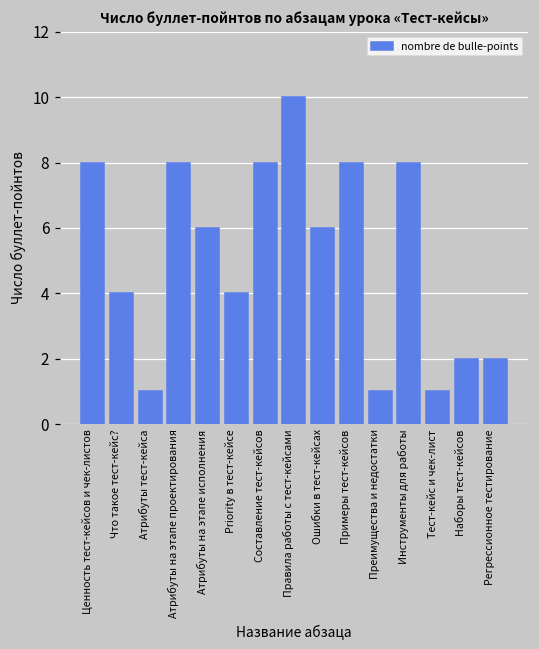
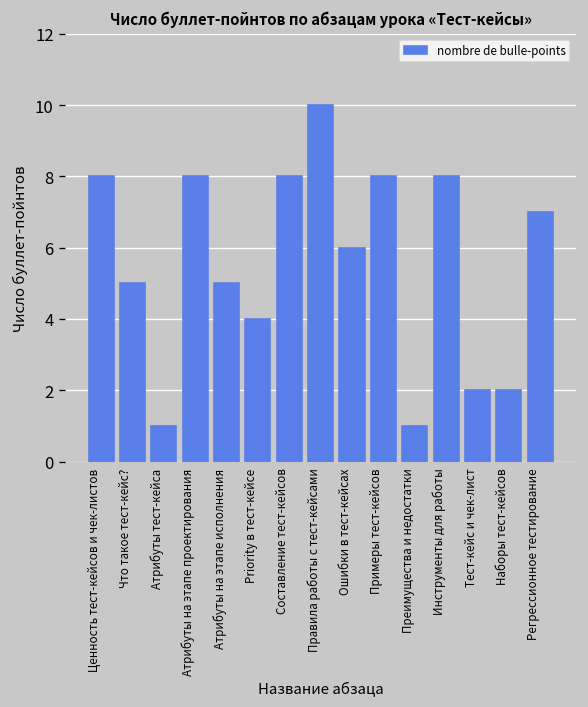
  {
    "Ценность тест-кейсов и чек-листов": 8,
-   "Что такое тест-кейс?": 4,
+   "Что такое тест-кейс?": 5,
    "Атрибуты тест-кейса": 1,
    "Атрибуты на этапе проектирования": 8,
-   "Атрибуты на этапе исполнения": 6,
+   "Атрибуты на этапе исполнения": 5,
    "Priority в тест-кейсе": 4,
    "Составление тест-кейсов": 8,
    "Правила работы с тест-кейсами": 10,
    "Ошибки в тест-кейсах": 6,
    "Примеры тест-кейсов": 8,
    "Преимущества и недостатки": 1,
    "Инструменты для работы": 8,
-   "Тест-кейс и чек-лист": 1,
+   "Тест-кейс и чек-лист": 2,
    "Наборы тест-кейсов": 2,
-   "Регрессионное тестирование": 2
+   "Регрессионное тестирование": 7
  }
